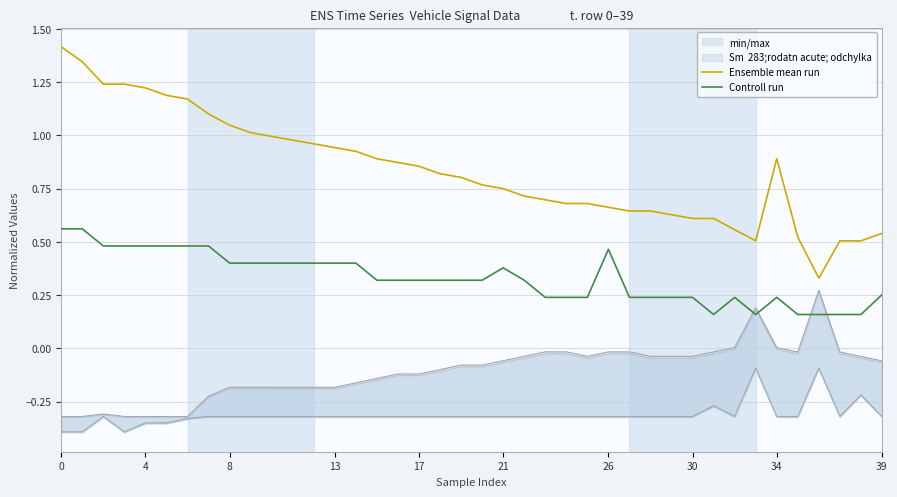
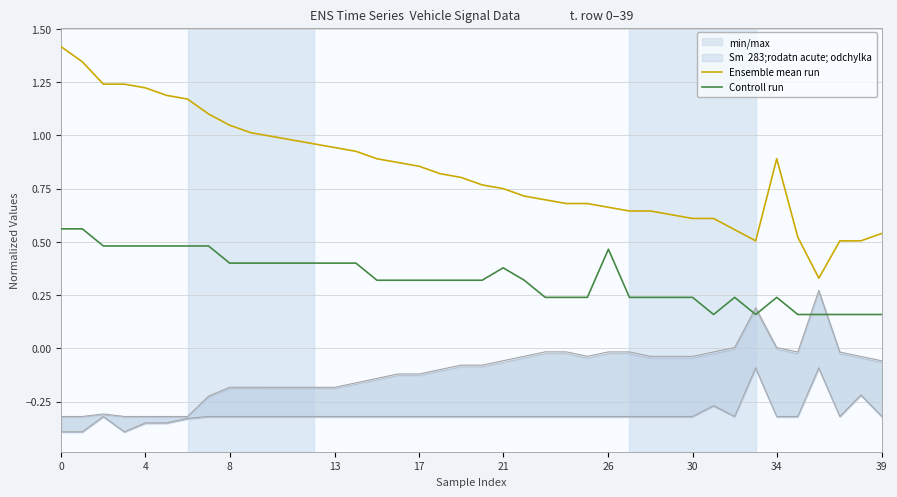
  {
    "Ensemble mean run": {
      "0": 1.42,
      "4": 1.22,
      "8": 1.05,
      "13": 0.94,
      "17": 0.86,
      "21": 0.75,
      "26": 0.66,
      "30": 0.61,
      "34": 0.89,
      "39": 0.54
    },
    "Controll run": {
      "0": 0.56,
      "4": 0.48,
      "8": 0.40,
      "13": 0.40,
      "17": 0.32,
      "21": 0.38,
      "26": 0.47,
      "30": 0.24,
      "34": 0.24,
-     "39": 0.25
+     "39": 0.16
    }
  }
